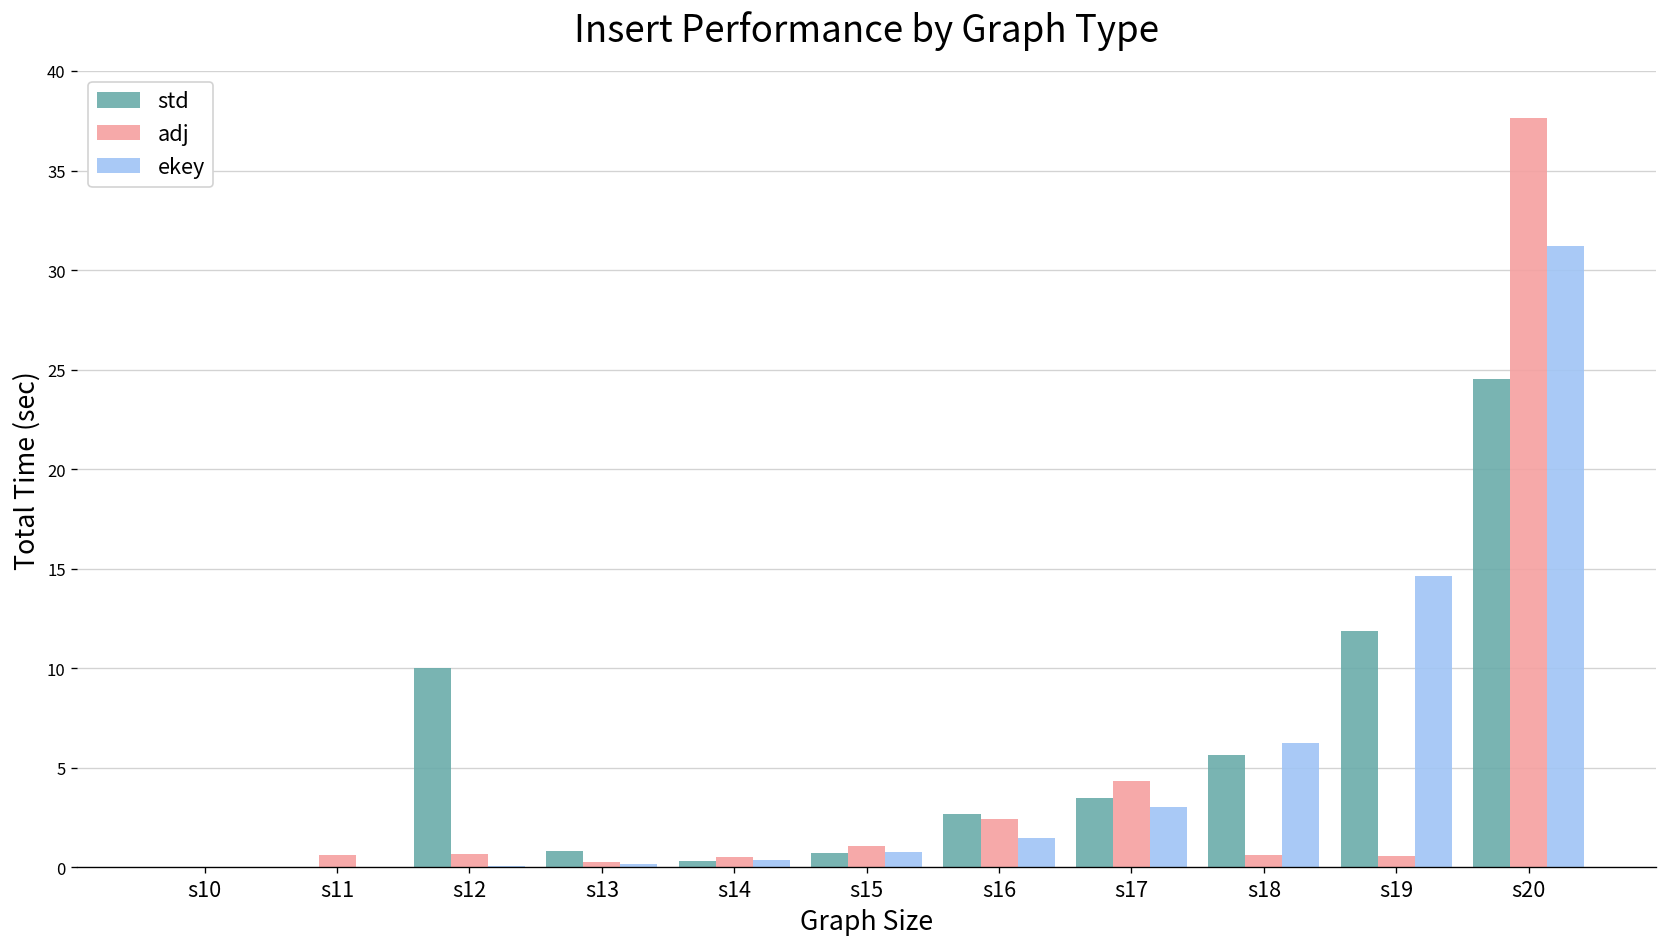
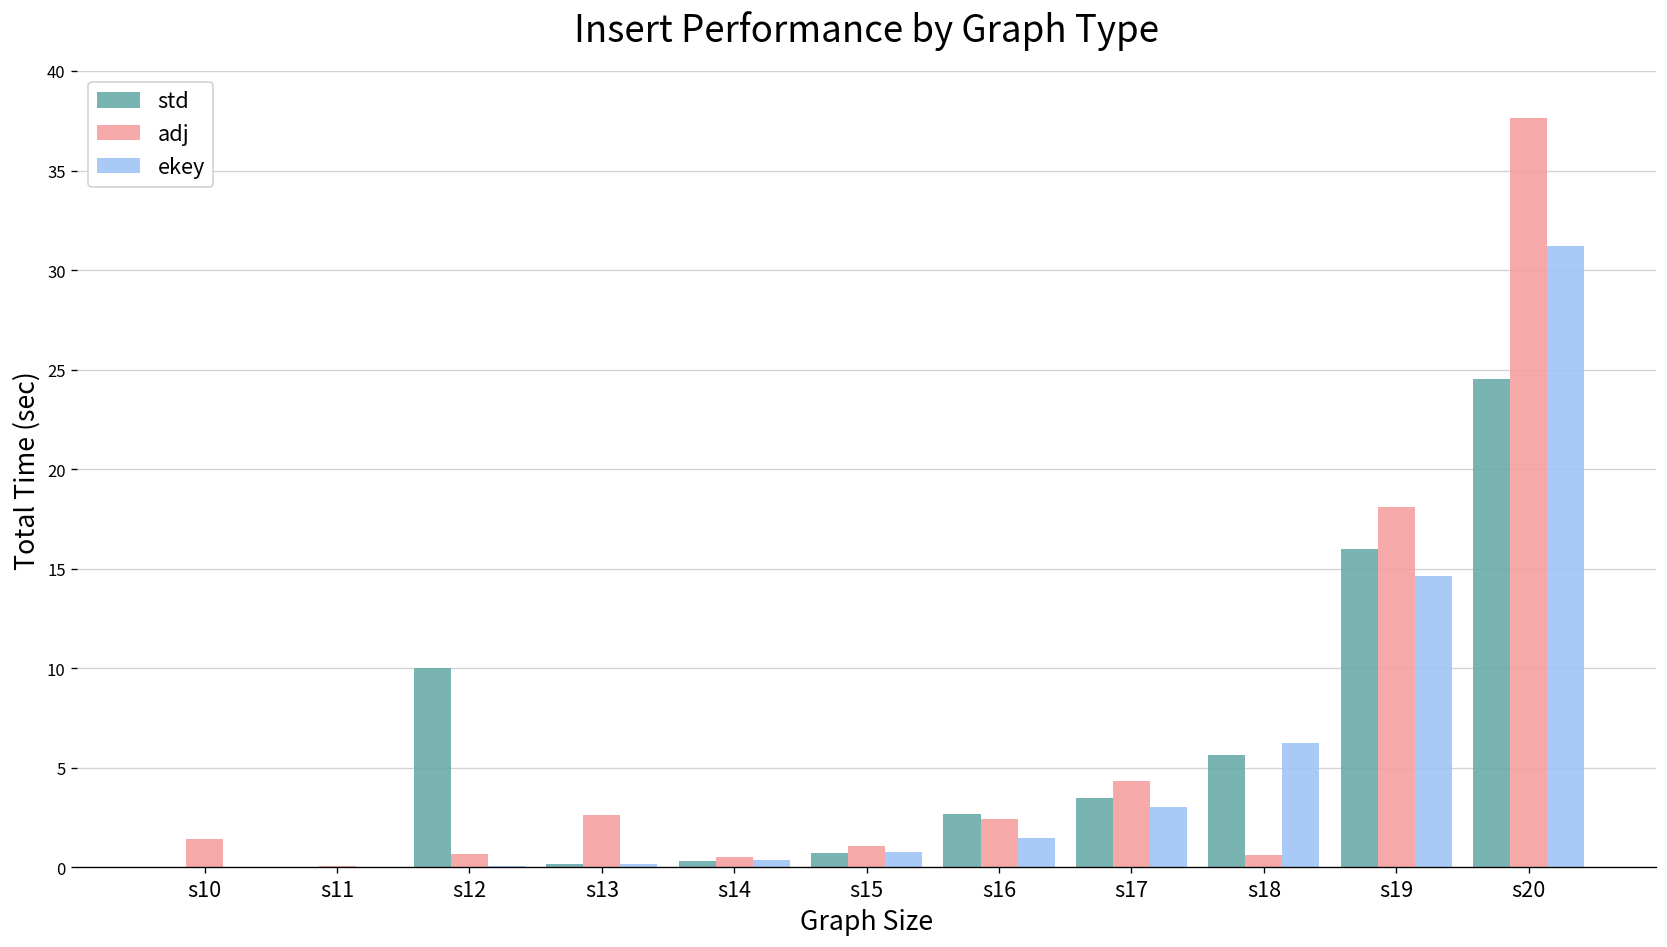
  {
    "std": {
      "s12": 10.0,
-     "s13": 0.8,
+     "s13": 0.2,
      "s14": 0.3,
      "s15": 0.7,
      "s16": 2.7,
      "s17": 3.5,
      "s18": 5.7,
-     "s19": 11.9,
+     "s19": 16.0,
      "s20": 24.6
    },
    "adj": {
-     "s10": 0.0,
-     "s11": 0.6,
+     "s10": 1.4,
+     "s11": 0.1,
      "s12": 0.7,
-     "s13": 0.3,
+     "s13": 2.7,
      "s14": 0.5,
      "s15": 1.1,
      "s16": 2.4,
      "s17": 4.3,
      "s18": 0.6,
-     "s19": 0.6,
+     "s19": 18.1,
      "s20": 37.6
    },
    "ekey": {
      "s13": 0.2,
      "s14": 0.4,
      "s15": 0.8,
      "s16": 1.5,
      "s17": 3.0,
      "s18": 6.3,
      "s19": 14.7,
      "s20": 31.2
    }
  }
